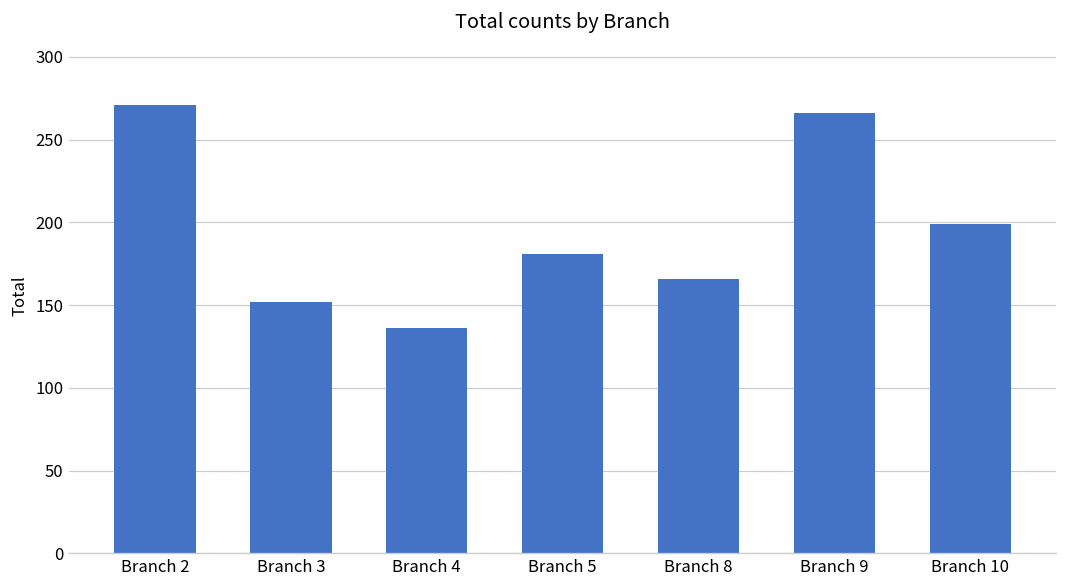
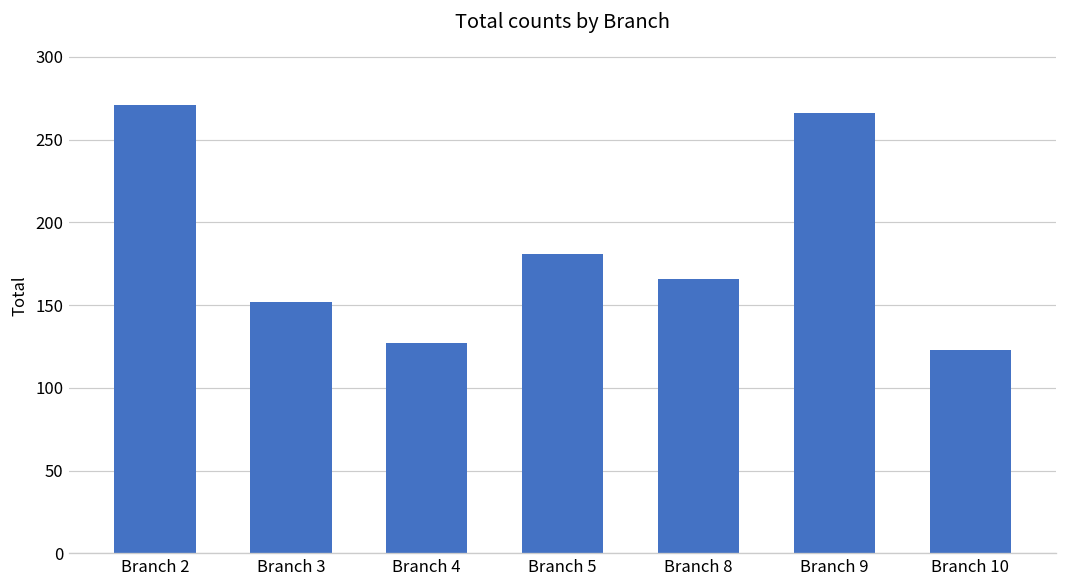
  {
    "Branch 2": 271,
    "Branch 3": 152,
-   "Branch 4": 136,
+   "Branch 4": 127,
    "Branch 5": 181,
    "Branch 8": 166,
    "Branch 9": 266,
-   "Branch 10": 199
+   "Branch 10": 123
  }
